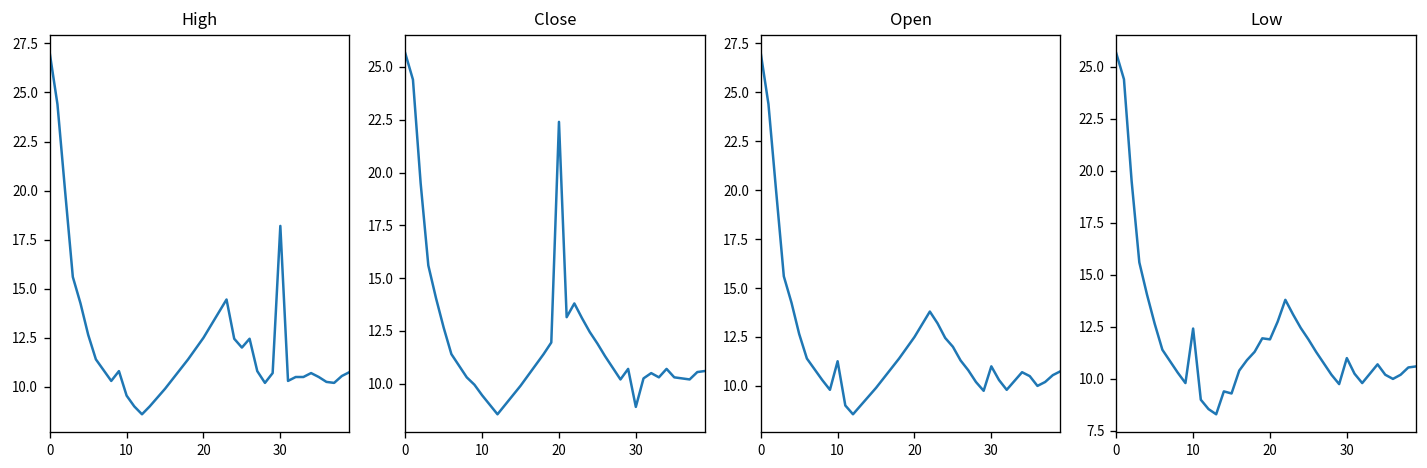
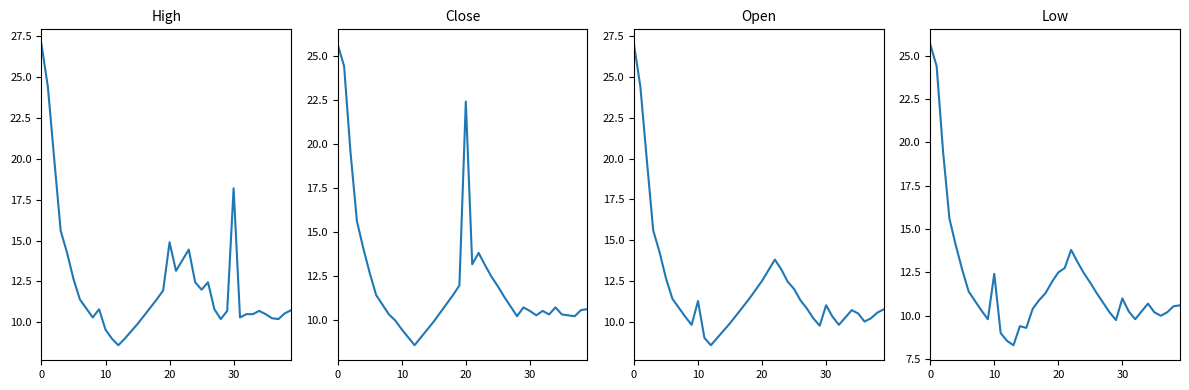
  {
    "High": {
      "0": 27.0,
      "10": 9.6,
-     "20": 12.5,
+     "20": 14.9,
      "30": 18.2
    },
    "Close": {
      "0": 25.7,
      "10": 9.5,
      "20": 22.4,
-     "30": 8.9
+     "30": 10.5
    },
    "Open": {
      "0": 27.0,
      "10": 11.3,
      "20": 12.5,
      "30": 11.0
    },
    "Low": {
      "0": 25.7,
      "10": 12.4,
-     "20": 11.9,
+     "20": 12.5,
      "30": 11.0
    }
  }
